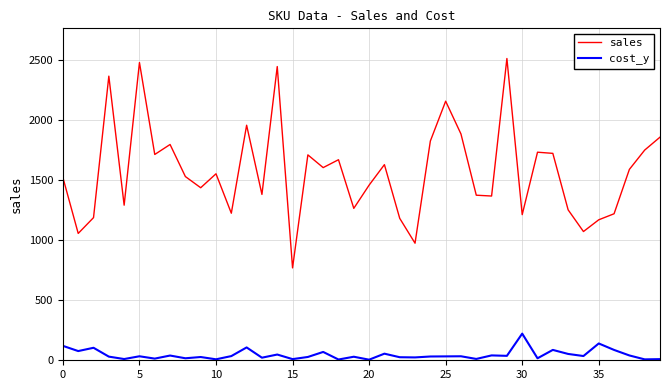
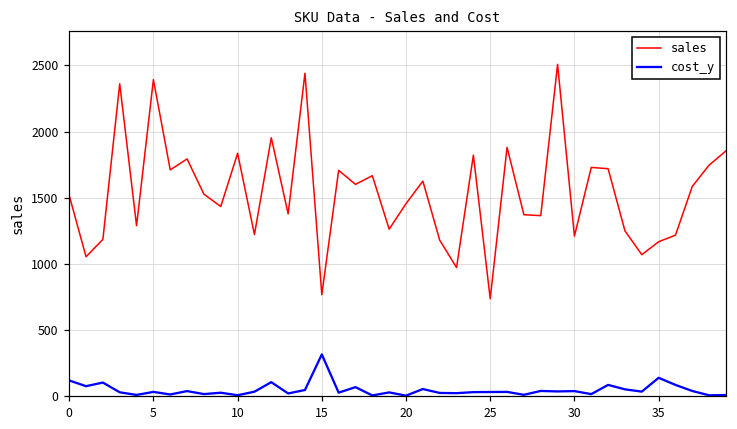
  {
    "sales": {
      "0": 1520,
-     "5": 2470,
-     "10": 1550,
+     "5": 2390,
+     "10": 1840,
      "15": 770,
      "20": 1460,
-     "25": 2150,
+     "25": 740,
      "30": 1210,
      "35": 1170
    },
    "cost_y": {
      "0": 120,
      "5": 30,
      "10": 10,
-     "15": 10,
+     "15": 320,
      "20": 0,
      "25": 30,
-     "30": 220,
+     "30": 40,
      "35": 140
    }
  }
